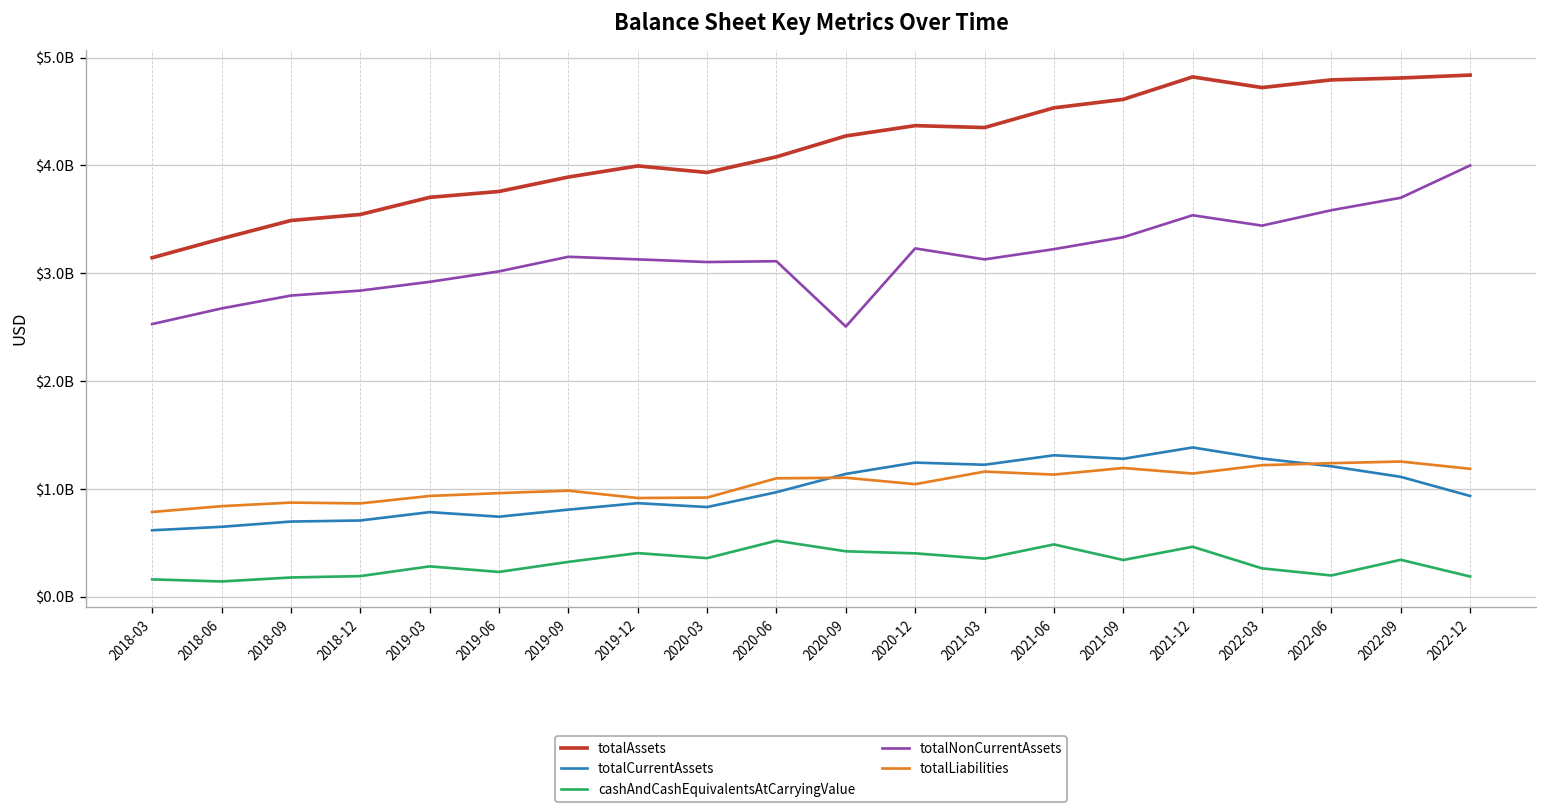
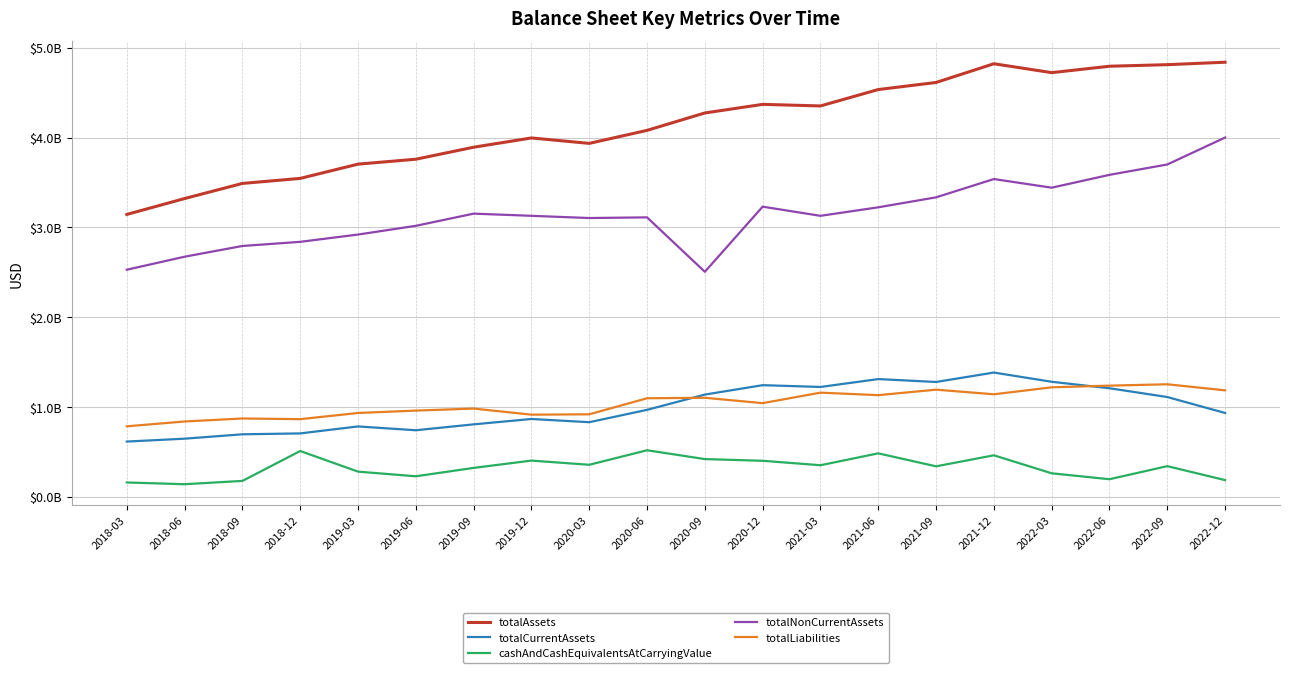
  {
    "totalAssets": {
      "2018-03": "$3100000000",
      "2018-06": "$3300000000",
      "2018-09": "$3500000000",
      "2018-12": "$3500000000",
      "2019-03": "$3700000000",
      "2019-06": "$3800000000",
      "2019-09": "$3900000000",
      "2019-12": "$4000000000",
      "2020-03": "$3900000000",
      "2020-06": "$4100000000",
      "2020-09": "$4300000000",
      "2020-12": "$4400000000",
      "2021-03": "$4400000000",
      "2021-06": "$4500000000",
      "2021-09": "$4600000000",
      "2021-12": "$4800000000",
      "2022-03": "$4700000000",
      "2022-06": "$4800000000",
      "2022-09": "$4800000000",
      "2022-12": "$4800000000"
    },
    "totalCurrentAssets": {
      "2018-03": "$600000000",
      "2018-06": "$600000000",
      "2018-09": "$700000000",
      "2018-12": "$700000000",
      "2019-03": "$800000000",
      "2019-06": "$700000000",
      "2019-09": "$800000000",
      "2019-12": "$900000000",
      "2020-03": "$800000000",
      "2020-06": "$1000000000",
      "2020-09": "$1100000000",
      "2020-12": "$1200000000",
      "2021-03": "$1200000000",
      "2021-06": "$1300000000",
      "2021-09": "$1300000000",
      "2021-12": "$1400000000",
      "2022-03": "$1300000000",
      "2022-06": "$1200000000",
      "2022-09": "$1100000000",
      "2022-12": "$900000000"
    },
    "cashAndCashEquivalentsAtCarryingValue": {
      "2018-03": "$200000000",
      "2018-06": "$100000000",
      "2018-09": "$200000000",
-     "2018-12": "$200000000",
+     "2018-12": "$500000000",
      "2019-03": "$300000000",
      "2019-06": "$200000000",
      "2019-09": "$300000000",
      "2019-12": "$400000000",
      "2020-03": "$400000000",
      "2020-06": "$500000000",
      "2020-09": "$400000000",
      "2020-12": "$400000000",
      "2021-03": "$400000000",
      "2021-06": "$500000000",
      "2021-09": "$300000000",
      "2021-12": "$500000000",
      "2022-03": "$300000000",
      "2022-06": "$200000000",
      "2022-09": "$300000000",
      "2022-12": "$200000000"
    },
    "totalNonCurrentAssets": {
      "2018-03": "$2500000000",
      "2018-06": "$2700000000",
      "2018-09": "$2800000000",
      "2018-12": "$2800000000",
      "2019-03": "$2900000000",
      "2019-06": "$3000000000",
      "2019-09": "$3200000000",
      "2019-12": "$3100000000",
      "2020-03": "$3100000000",
      "2020-06": "$3100000000",
      "2020-09": "$2500000000",
      "2020-12": "$3200000000",
      "2021-03": "$3100000000",
      "2021-06": "$3200000000",
      "2021-09": "$3300000000",
      "2021-12": "$3500000000",
      "2022-03": "$3400000000",
      "2022-06": "$3600000000",
      "2022-09": "$3700000000",
      "2022-12": "$4000000000"
    },
    "totalLiabilities": {
      "2018-03": "$800000000",
      "2018-06": "$800000000",
      "2018-09": "$900000000",
      "2018-12": "$900000000",
      "2019-03": "$900000000",
      "2019-06": "$1000000000",
      "2019-09": "$1000000000",
      "2019-12": "$900000000",
      "2020-03": "$900000000",
      "2020-06": "$1100000000",
      "2020-09": "$1100000000",
      "2020-12": "$1000000000",
      "2021-03": "$1200000000",
      "2021-06": "$1100000000",
      "2021-09": "$1200000000",
      "2021-12": "$1100000000",
      "2022-03": "$1200000000",
      "2022-06": "$1200000000",
      "2022-09": "$1300000000",
      "2022-12": "$1200000000"
    }
  }
